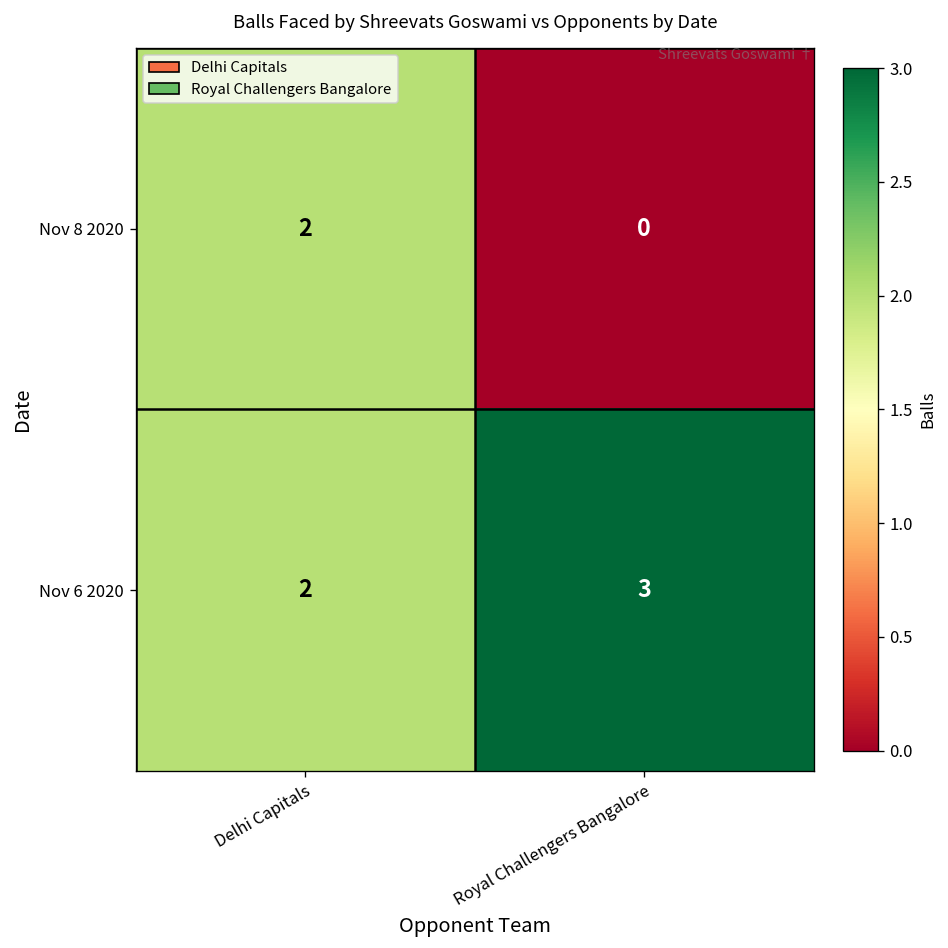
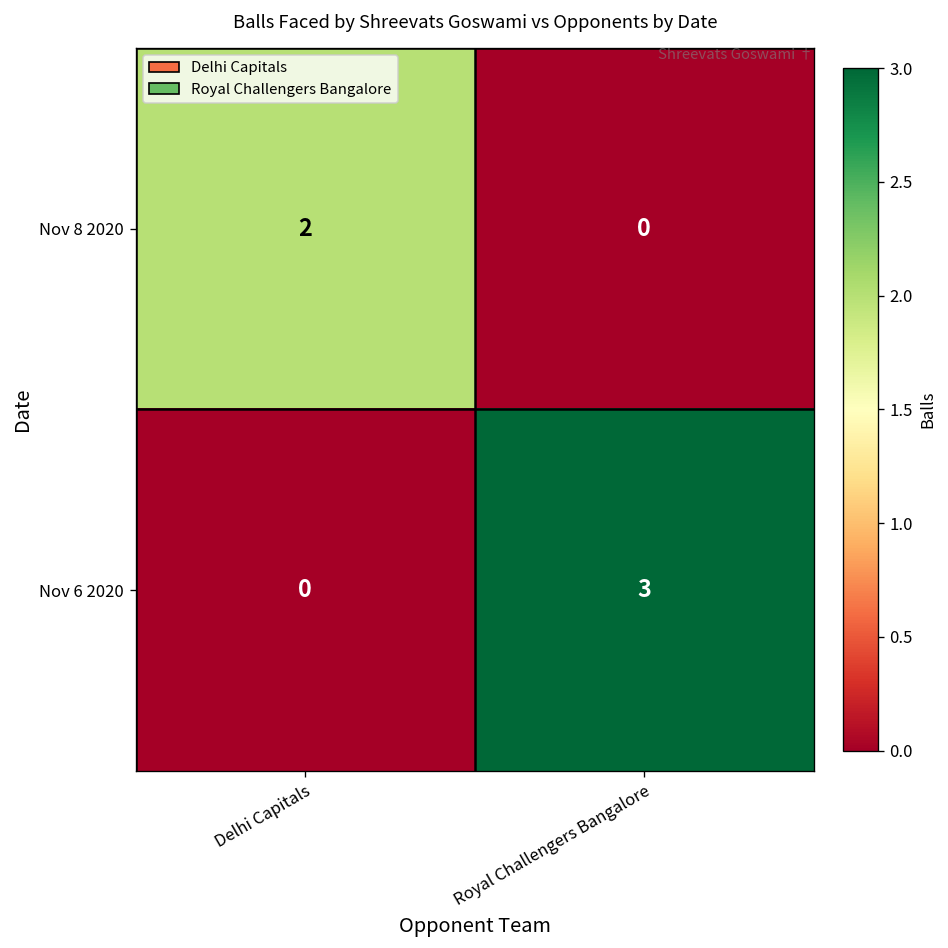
  {
    "Nov 8 2020": {
      "Delhi Capitals": 2
    },
    "Nov 6 2020": {
-     "Delhi Capitals": 2,
+     "Delhi Capitals": 0,
      "Royal Challengers Bangalore": 3
    }
  }
